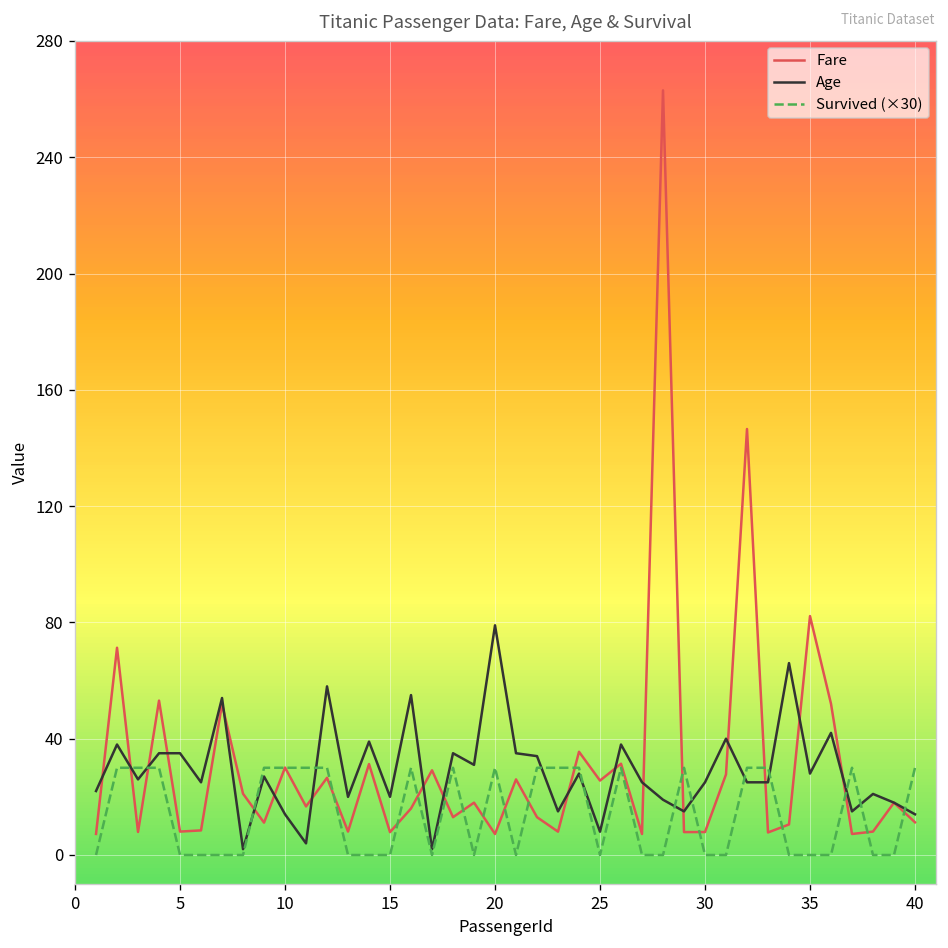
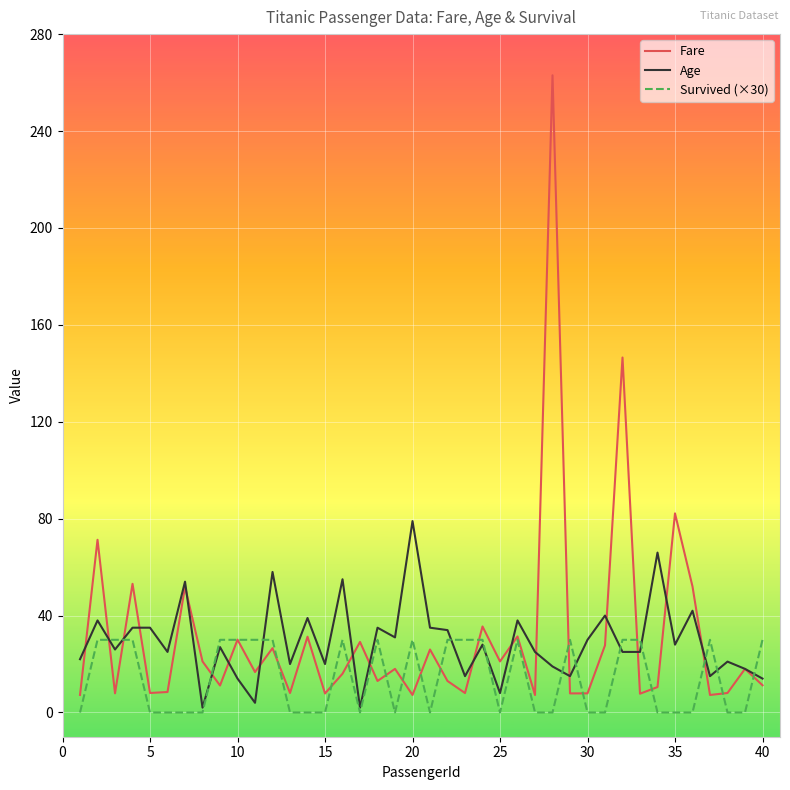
  {
    "Fare": {
      "5": 8,
      "15": 8,
      "20": 7,
-     "25": 26,
+     "25": 21,
      "30": 8,
      "35": 82,
      "40": 11
    },
    "Age": {
      "5": 35,
      "10": 14,
      "15": 20,
      "20": 79,
      "25": 8,
-     "30": 25,
+     "30": 30,
      "35": 28,
      "40": 14
    },
    "Survived (×30)": {
      "5": 0,
      "15": 0,
      "20": 30,
      "25": 0,
      "30": 0,
      "35": 0,
      "40": 30
    }
  }
